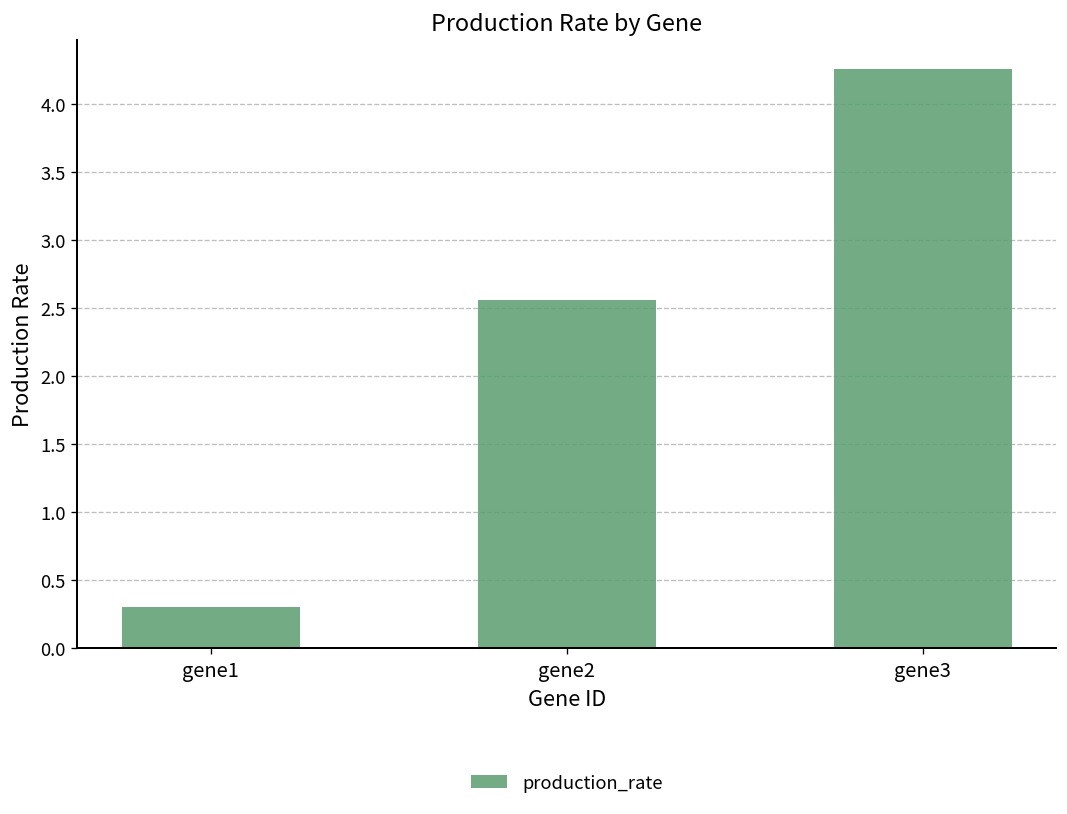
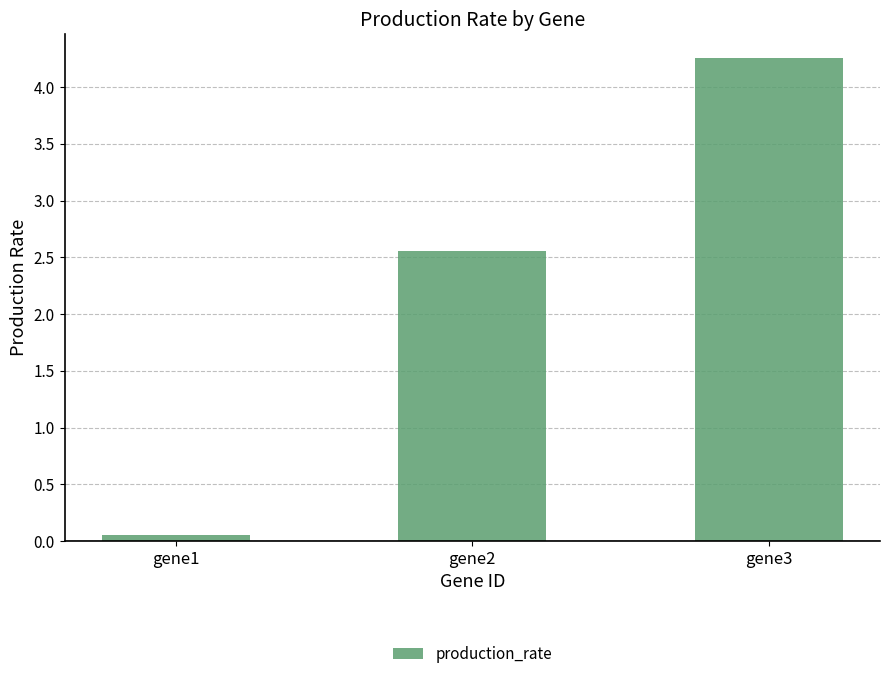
  {
-   "gene1": 0.31,
+   "gene1": 0.05,
    "gene2": 2.56,
    "gene3": 4.25
  }
